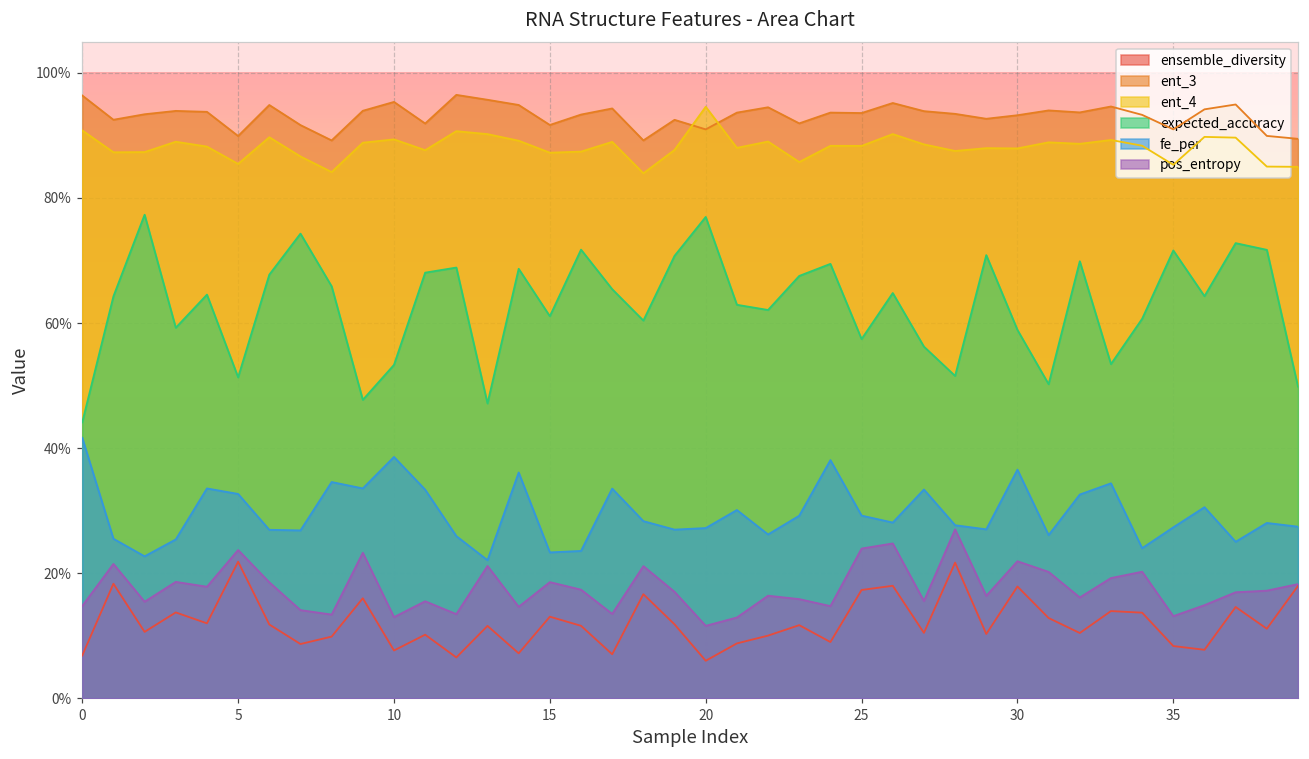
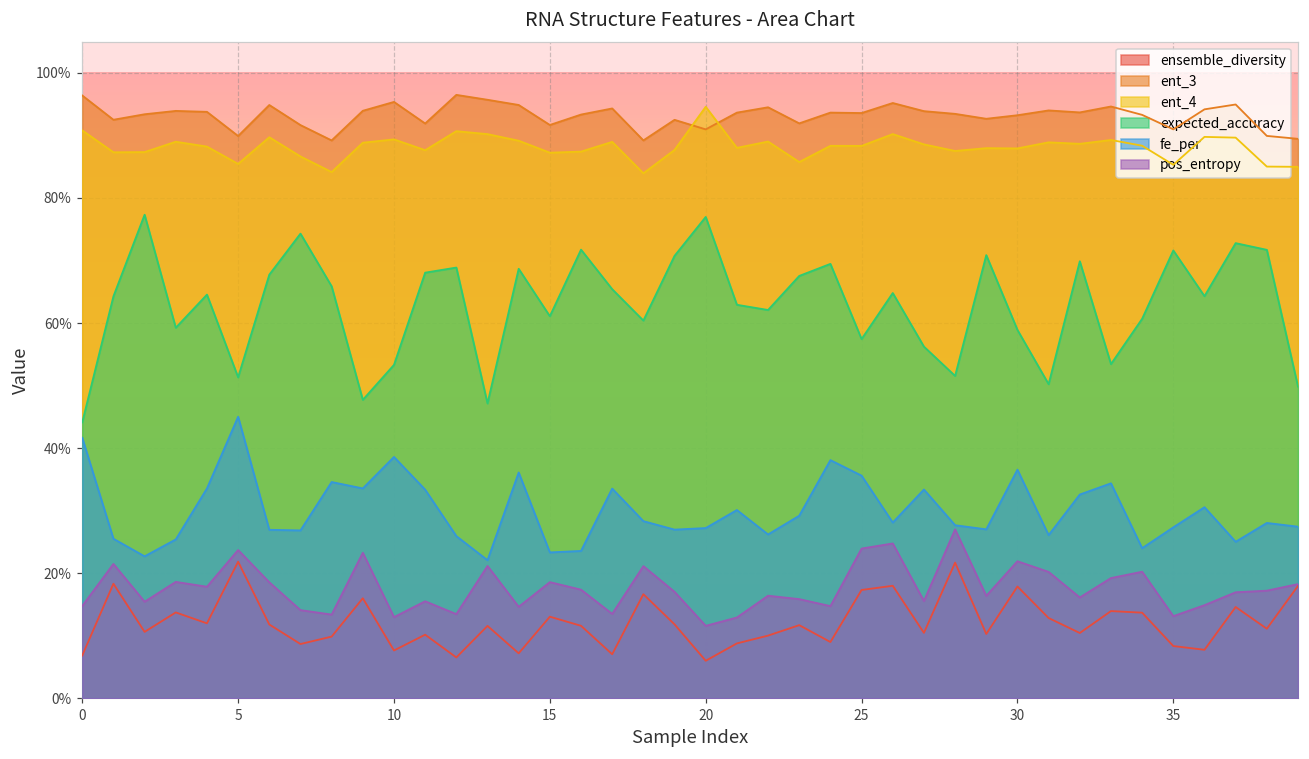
  {
    "ent_4": {
      "0": "91%",
      "5": "85%",
      "10": "89%",
      "15": "87%",
      "20": "95%",
      "25": "88%",
      "30": "88%"
    },
    "expected_accuracy": {
      "0": "44%",
      "5": "51%",
      "10": "53%",
      "15": "61%",
      "20": "77%",
      "25": "57%",
      "30": "59%",
      "35": "72%"
    },
    "fe_per": {
      "0": "42%",
-     "5": "33%",
+     "5": "45%",
      "10": "39%",
      "15": "23%",
      "20": "27%",
-     "25": "29%",
+     "25": "36%",
      "30": "37%",
      "35": "27%"
    },
    "pos_entropy": {
      "0": "15%",
      "5": "24%",
      "10": "13%",
      "15": "19%",
      "20": "12%",
      "25": "24%",
      "30": "22%",
      "35": "13%"
    }
  }
